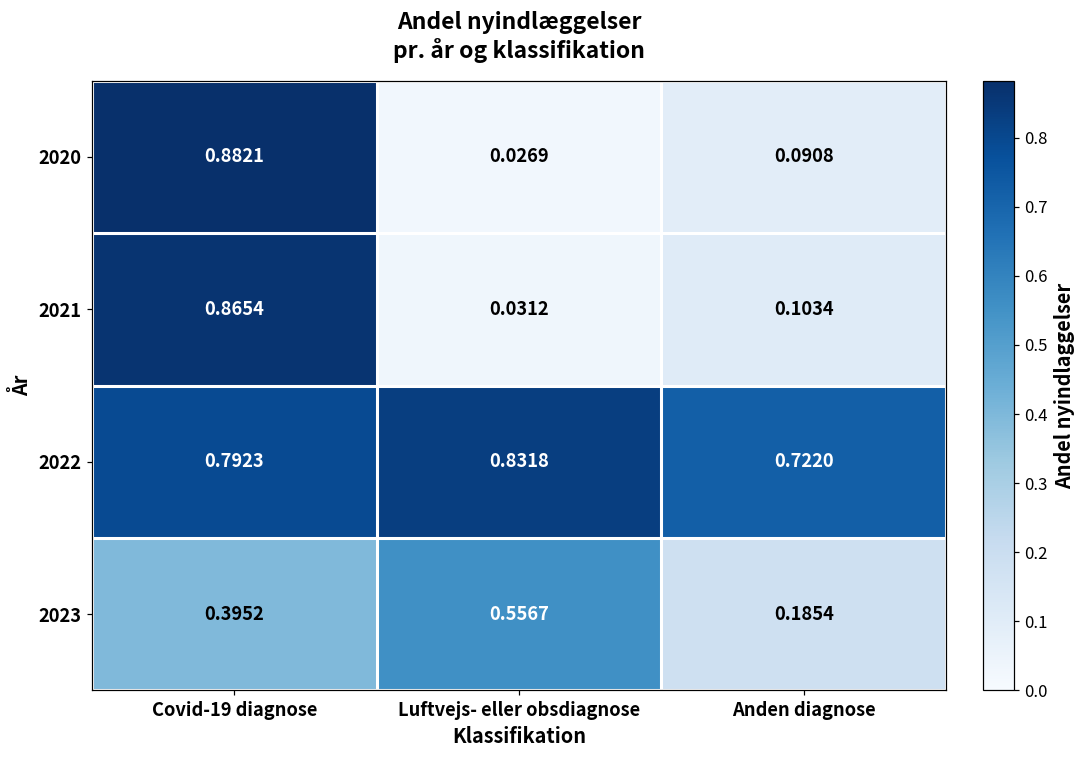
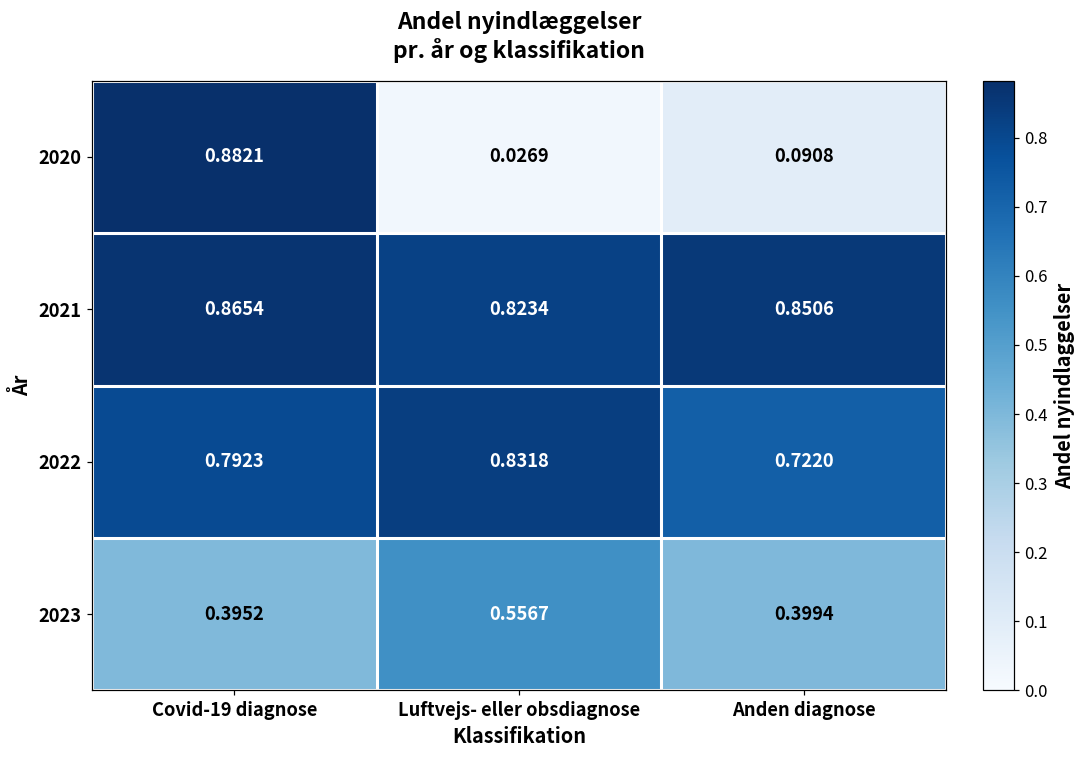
  {
    "2020": {
      "Covid-19 diagnose": 0.8821,
      "Luftvejs- eller obsdiagnose": 0.0269,
      "Anden diagnose": 0.0908
    },
    "2021": {
      "Covid-19 diagnose": 0.8654,
-     "Luftvejs- eller obsdiagnose": 0.0312,
-     "Anden diagnose": 0.1034
+     "Luftvejs- eller obsdiagnose": 0.8234,
+     "Anden diagnose": 0.8506
    },
    "2022": {
      "Covid-19 diagnose": 0.7923,
      "Luftvejs- eller obsdiagnose": 0.8318,
      "Anden diagnose": 0.7220
    },
    "2023": {
      "Covid-19 diagnose": 0.3952,
      "Luftvejs- eller obsdiagnose": 0.5567,
-     "Anden diagnose": 0.1854
+     "Anden diagnose": 0.3994
    }
  }
